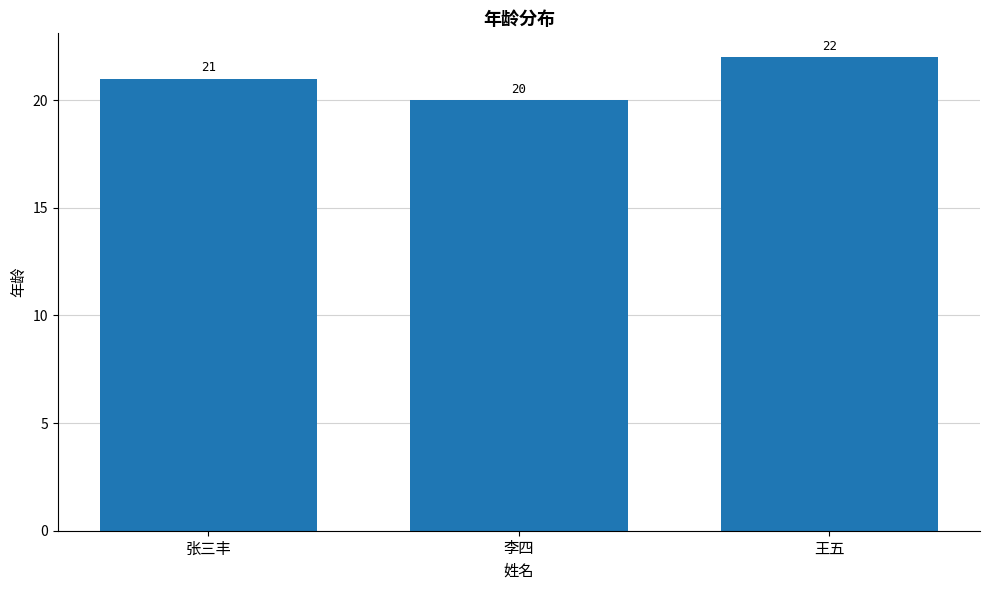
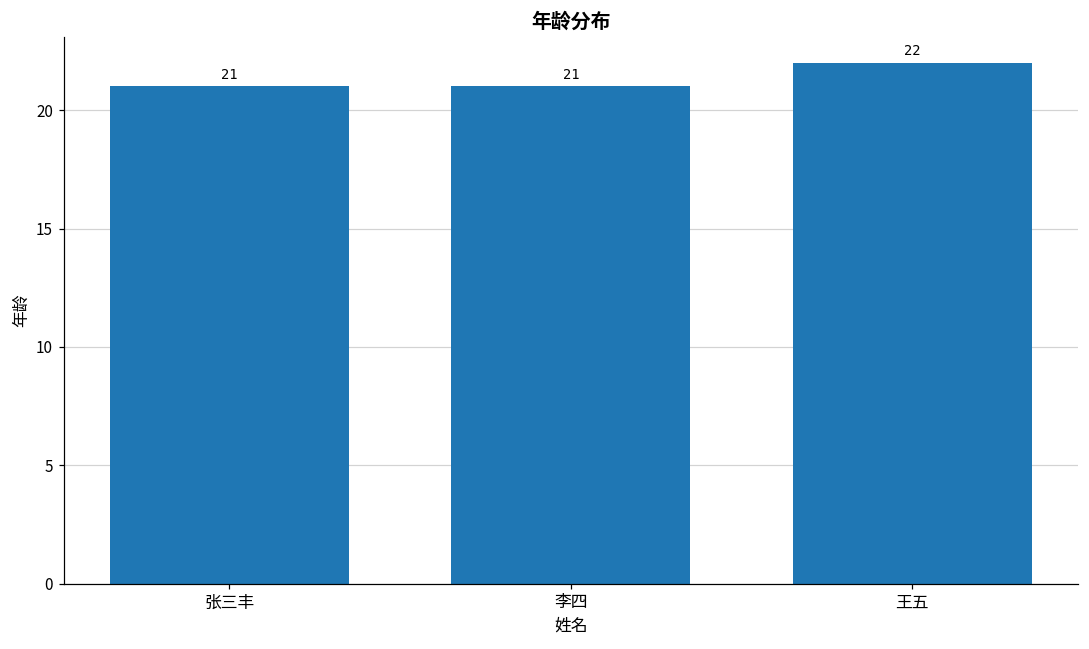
  {
    "张三丰": 21,
-   "李四": 20,
+   "李四": 21,
    "王五": 22
  }
